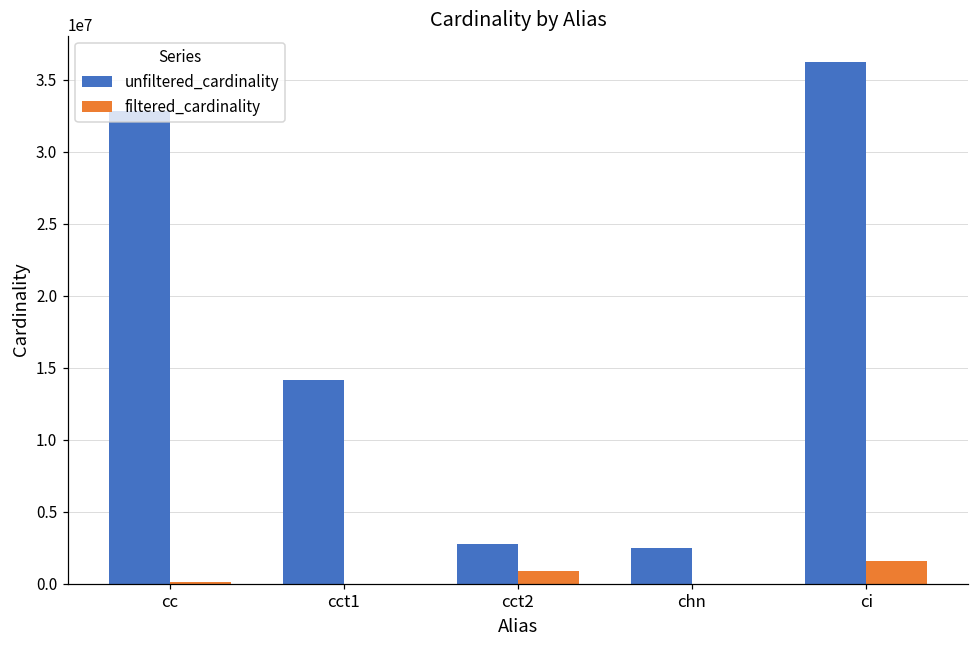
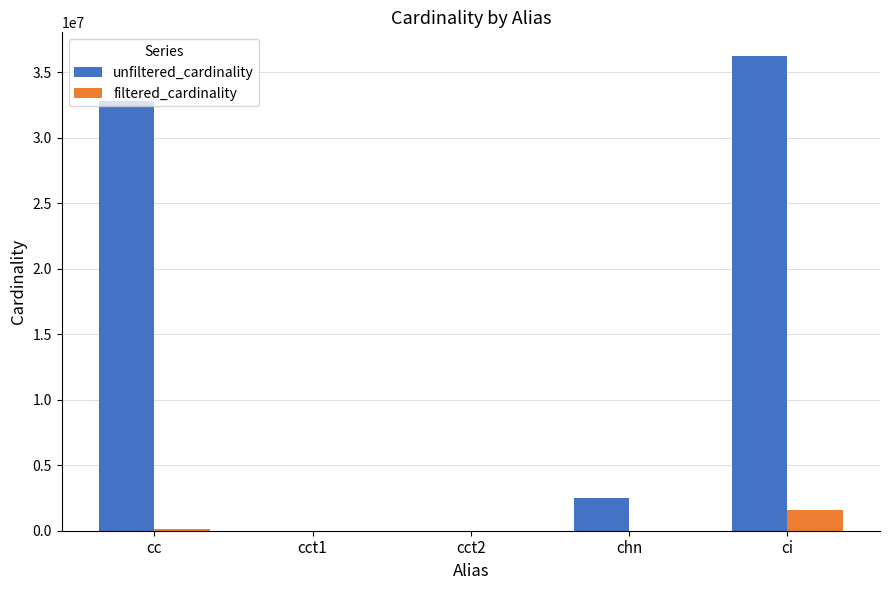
  {
    "unfiltered_cardinality": {
-     "cct1": 14200000,
-     "cct2": 2800000,
+     "cct1": 0,
+     "cct2": 0,
      "chn": 2500000,
      "ci": 36200000
    },
    "filtered_cardinality": {
-     "cct2": 900000,
+     "cct2": 0,
      "ci": 1600000
    }
  }
